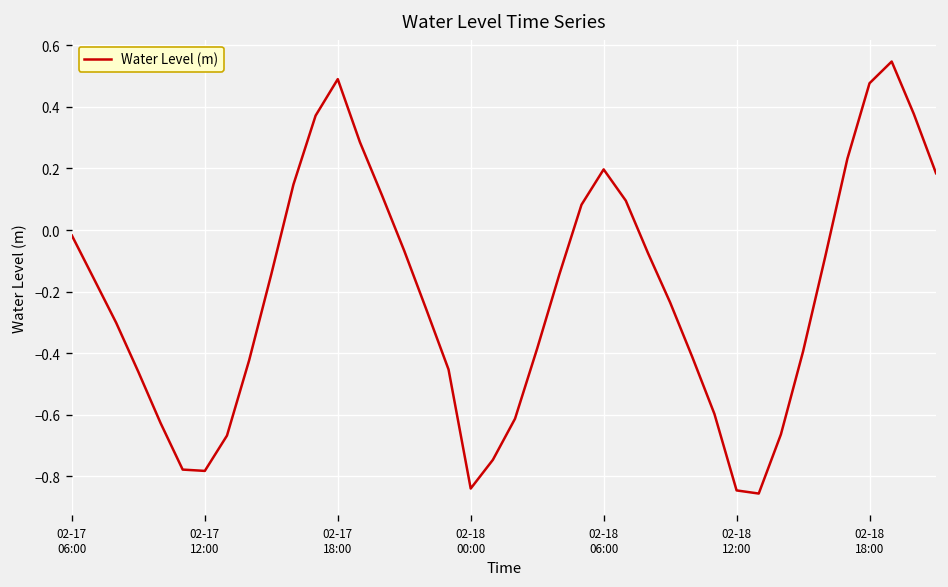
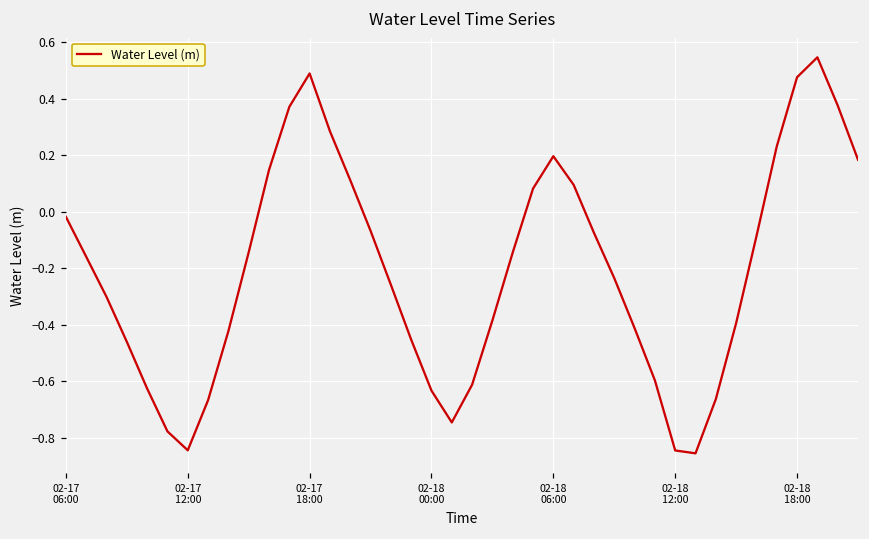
  {
    "02-17 06:00": -0.02,
-   "02-17 12:00": -0.78,
+   "02-17 12:00": -0.85,
    "02-17 18:00": 0.49,
-   "02-18 00:00": -0.84,
+   "02-18 00:00": -0.63,
    "02-18 06:00": 0.20,
    "02-18 12:00": -0.85,
    "02-18 18:00": 0.48
  }
